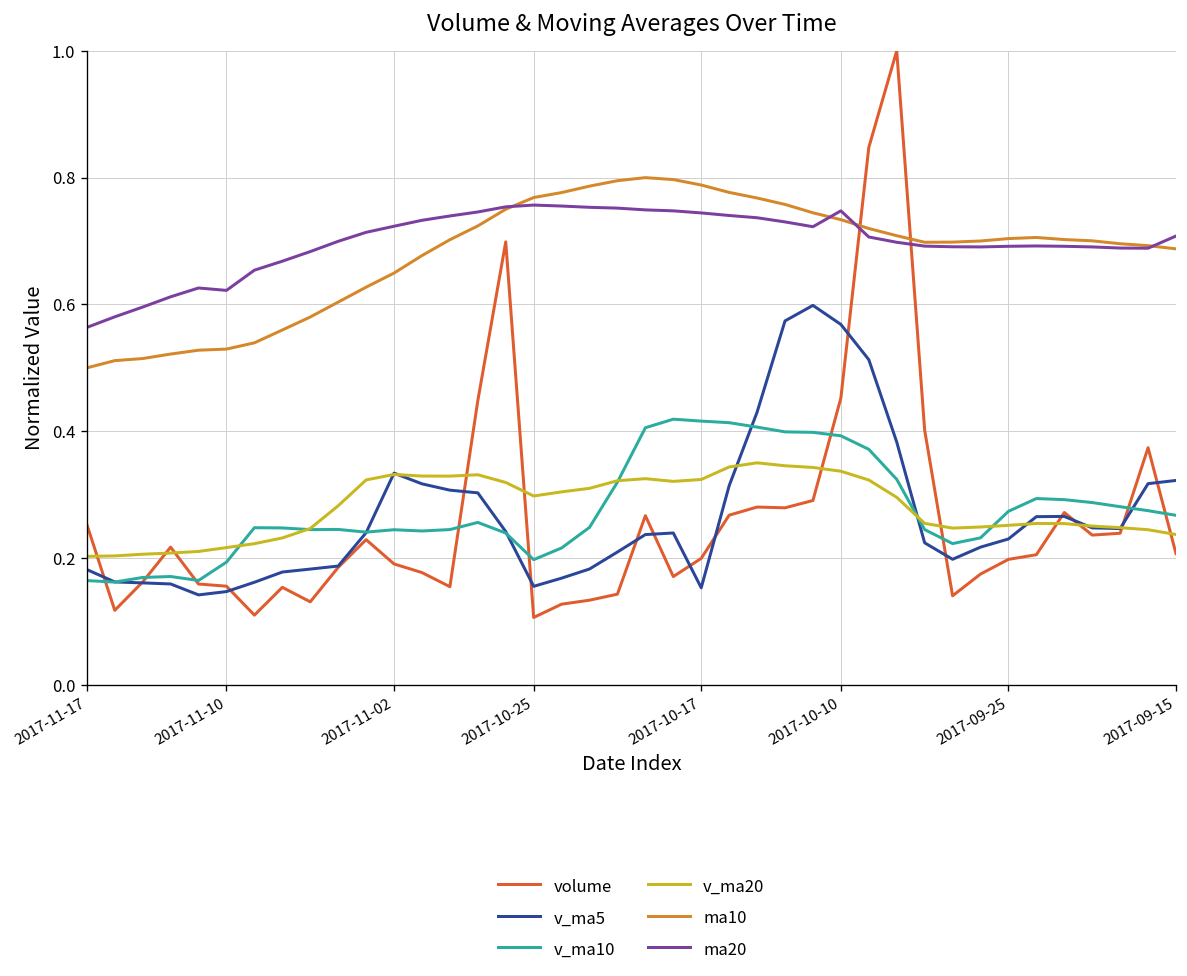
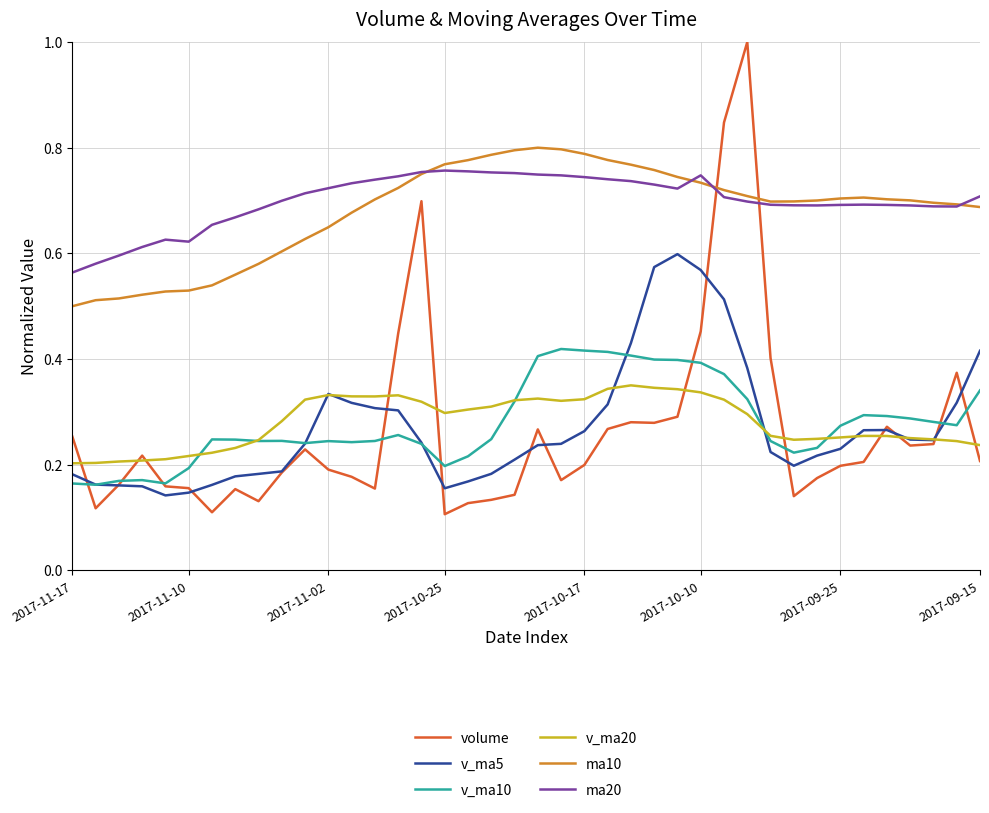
  {
    "v_ma5": {
      "2017-11-17": 0.18,
      "2017-11-10": 0.15,
      "2017-10-25": 0.16,
-     "2017-10-17": 0.15,
+     "2017-10-17": 0.26,
      "2017-10-10": 0.57,
      "2017-09-25": 0.23,
-     "2017-09-15": 0.32
+     "2017-09-15": 0.42
    },
    "v_ma10": {
      "2017-11-17": 0.16,
      "2017-11-10": 0.19,
      "2017-11-02": 0.24,
      "2017-10-25": 0.20,
      "2017-10-17": 0.42,
      "2017-10-10": 0.39,
      "2017-09-25": 0.27,
-     "2017-09-15": 0.27
+     "2017-09-15": 0.34
    },
    "ma20": {
      "2017-11-17": 0.56,
      "2017-11-10": 0.62,
      "2017-11-02": 0.72,
      "2017-10-25": 0.76,
      "2017-10-17": 0.74,
      "2017-10-10": 0.75,
      "2017-09-25": 0.69,
      "2017-09-15": 0.71
    }
  }
